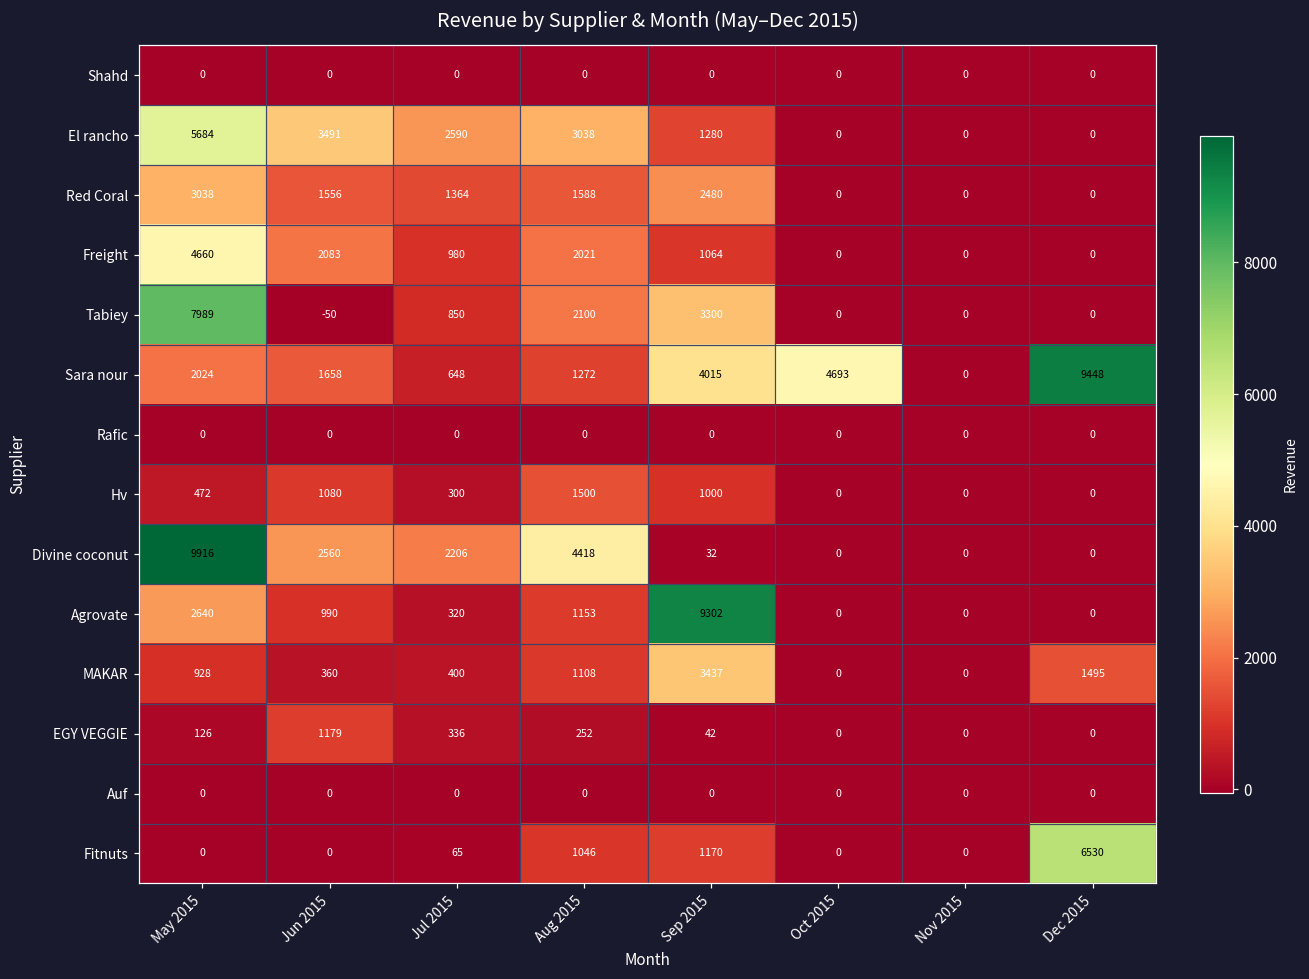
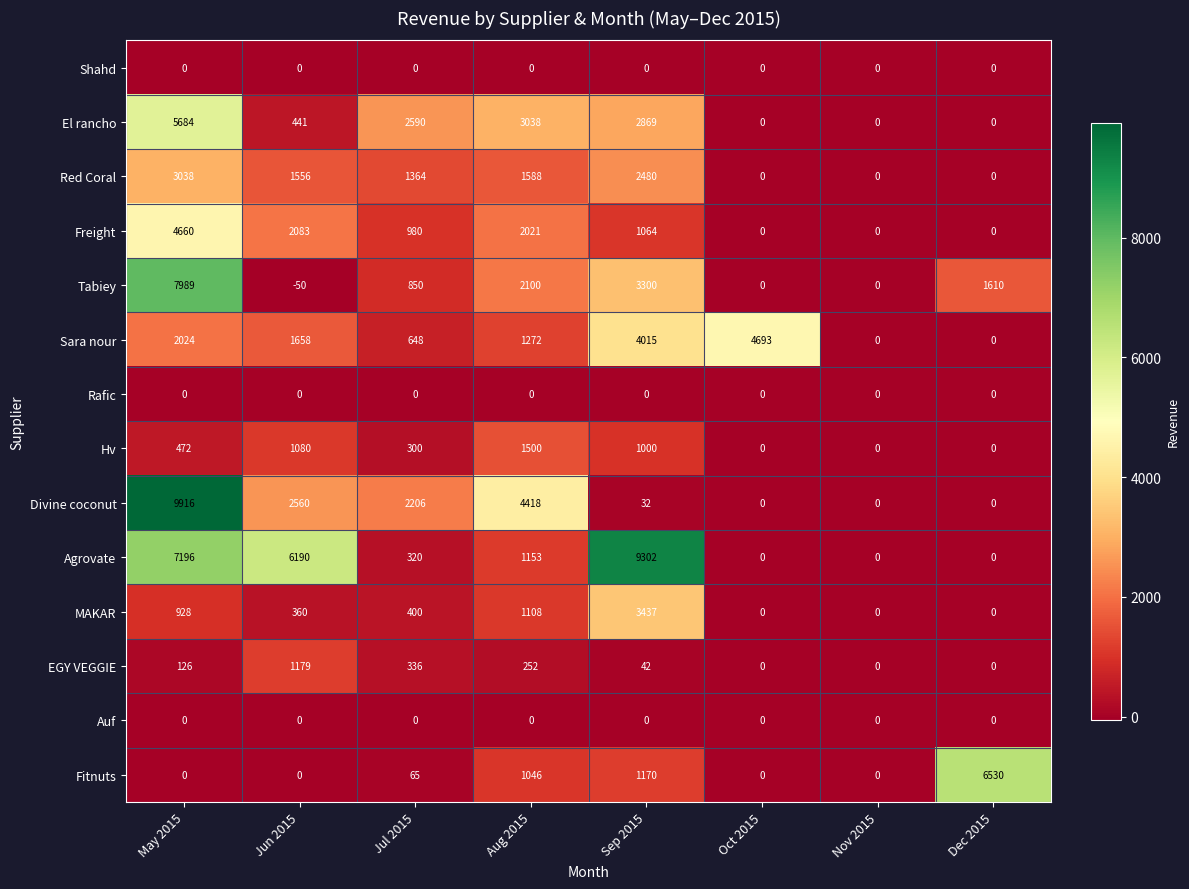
  {
    "Shahd": {
      "May 2015": 0,
      "Jun 2015": 0,
      "Jul 2015": 0,
      "Aug 2015": 0,
      "Sep 2015": 0,
      "Oct 2015": 0,
      "Nov 2015": 0,
      "Dec 2015": 0
    },
    "El rancho": {
      "May 2015": 5684,
-     "Jun 2015": 3491,
+     "Jun 2015": 441,
      "Jul 2015": 2590,
      "Aug 2015": 3038,
-     "Sep 2015": 1280,
+     "Sep 2015": 2869,
      "Oct 2015": 0,
      "Nov 2015": 0,
      "Dec 2015": 0
    },
    "Red Coral": {
      "May 2015": 3038,
      "Jun 2015": 1556,
      "Jul 2015": 1364,
      "Aug 2015": 1588,
      "Sep 2015": 2480,
      "Oct 2015": 0,
      "Nov 2015": 0,
      "Dec 2015": 0
    },
    "Freight": {
      "May 2015": 4660,
      "Jun 2015": 2083,
      "Jul 2015": 980,
      "Aug 2015": 2021,
      "Sep 2015": 1064,
      "Oct 2015": 0,
      "Nov 2015": 0,
      "Dec 2015": 0
    },
    "Tabiey": {
      "May 2015": 7989,
      "Jun 2015": -50,
      "Jul 2015": 850,
      "Aug 2015": 2100,
      "Sep 2015": 3300,
      "Oct 2015": 0,
      "Nov 2015": 0,
-     "Dec 2015": 0
+     "Dec 2015": 1610
    },
    "Sara nour": {
      "May 2015": 2024,
      "Jun 2015": 1658,
      "Jul 2015": 648,
      "Aug 2015": 1272,
      "Sep 2015": 4015,
      "Oct 2015": 4693,
      "Nov 2015": 0,
-     "Dec 2015": 9448
+     "Dec 2015": 0
    },
    "Rafic": {
      "May 2015": 0,
      "Jun 2015": 0,
      "Jul 2015": 0,
      "Aug 2015": 0,
      "Sep 2015": 0,
      "Oct 2015": 0,
      "Nov 2015": 0,
      "Dec 2015": 0
    },
    "Hv": {
      "May 2015": 472,
      "Jun 2015": 1080,
      "Jul 2015": 300,
      "Aug 2015": 1500,
      "Sep 2015": 1000,
      "Oct 2015": 0,
      "Nov 2015": 0,
      "Dec 2015": 0
    },
    "Divine coconut": {
      "May 2015": 9916,
      "Jun 2015": 2560,
      "Jul 2015": 2206,
      "Aug 2015": 4418,
      "Sep 2015": 32,
      "Oct 2015": 0,
      "Nov 2015": 0,
      "Dec 2015": 0
    },
    "Agrovate": {
-     "May 2015": 2640,
-     "Jun 2015": 990,
+     "May 2015": 7196,
+     "Jun 2015": 6190,
      "Jul 2015": 320,
      "Aug 2015": 1153,
      "Sep 2015": 9302,
      "Oct 2015": 0,
      "Nov 2015": 0,
      "Dec 2015": 0
    },
    "MAKAR": {
      "May 2015": 928,
      "Jun 2015": 360,
      "Jul 2015": 400,
      "Aug 2015": 1108,
      "Sep 2015": 3437,
      "Oct 2015": 0,
      "Nov 2015": 0,
-     "Dec 2015": 1495
+     "Dec 2015": 0
    },
    "EGY VEGGIE": {
      "May 2015": 126,
      "Jun 2015": 1179,
      "Jul 2015": 336,
      "Aug 2015": 252,
      "Sep 2015": 42,
      "Oct 2015": 0,
      "Nov 2015": 0,
      "Dec 2015": 0
    },
    "Auf": {
      "May 2015": 0,
      "Jun 2015": 0,
      "Jul 2015": 0,
      "Aug 2015": 0,
      "Sep 2015": 0,
      "Oct 2015": 0,
      "Nov 2015": 0,
      "Dec 2015": 0
    },
    "Fitnuts": {
      "May 2015": 0,
      "Jun 2015": 0,
      "Jul 2015": 65,
      "Aug 2015": 1046,
      "Sep 2015": 1170,
      "Oct 2015": 0,
      "Nov 2015": 0,
      "Dec 2015": 6530
    }
  }
